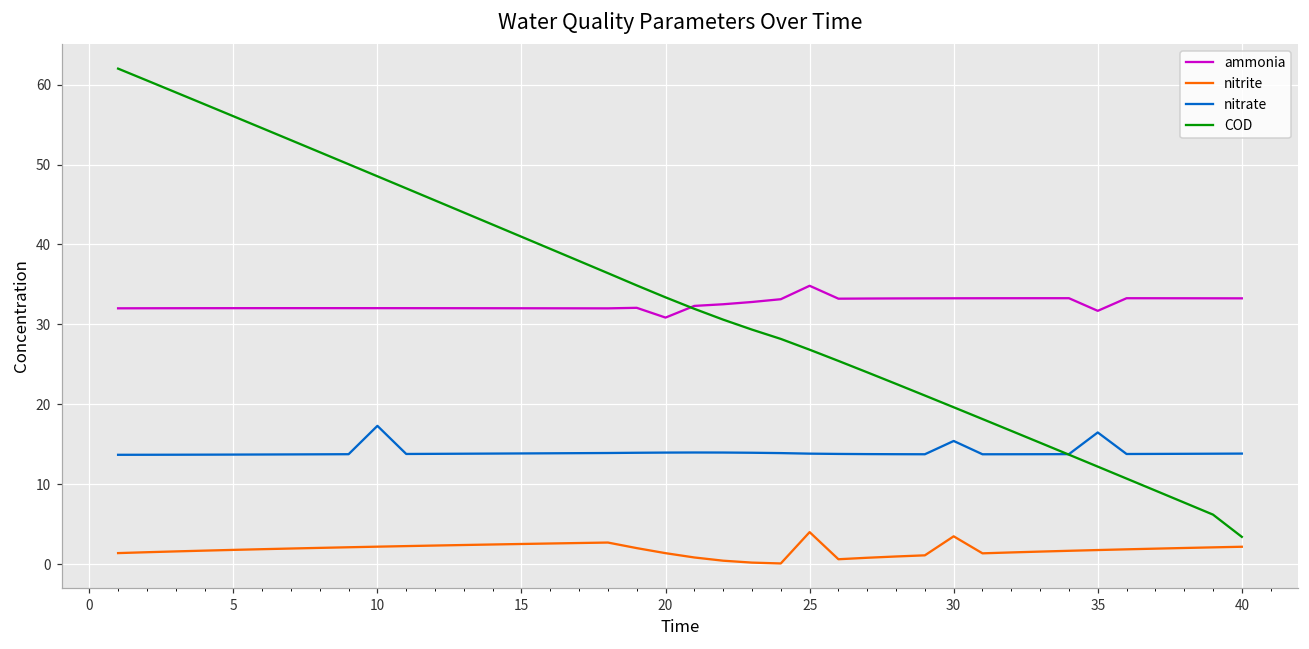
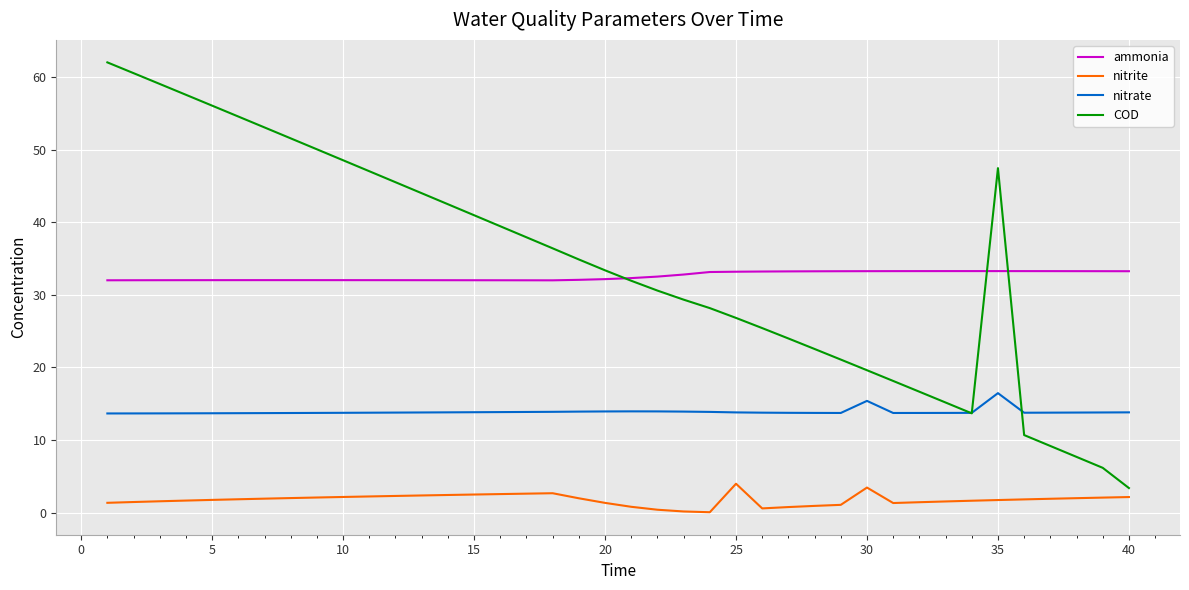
  {
    "ammonia": {
      "5": 32,
      "10": 32,
      "15": 32,
-     "20": 31,
-     "25": 35,
+     "20": 32,
+     "25": 33,
      "30": 33,
-     "35": 32,
+     "35": 33,
      "40": 33
    },
    "nitrite": {
      "5": 2,
      "10": 2,
      "15": 3,
      "20": 1,
      "25": 4,
      "30": 3,
      "35": 2,
      "40": 2
    },
    "nitrate": {
      "5": 14,
-     "10": 17,
+     "10": 14,
      "15": 14,
      "20": 14,
      "25": 14,
      "30": 15,
      "35": 16,
      "40": 14
    },
    "COD": {
      "5": 56,
      "10": 49,
      "15": 41,
      "20": 33,
      "25": 27,
      "30": 20,
-     "35": 12,
+     "35": 47,
      "40": 3
    }
  }
